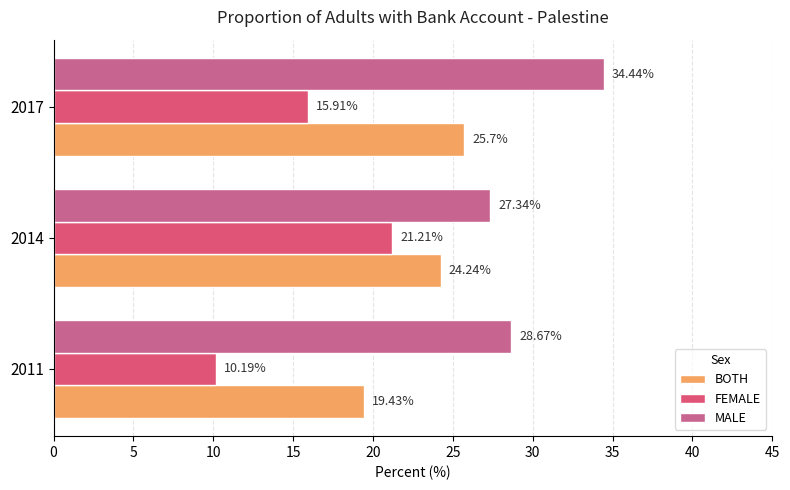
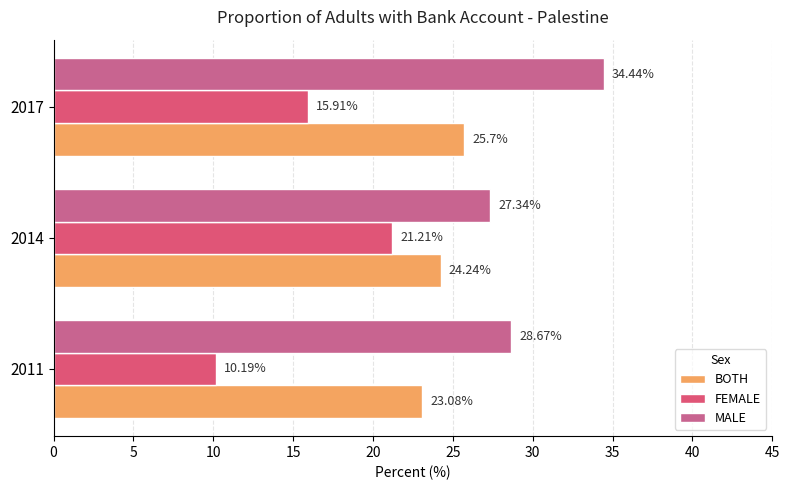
  {
    "BOTH": {
      "2017": "25.7%",
      "2014": "24.24%",
-     "2011": "19.43%"
+     "2011": "23.08%"
    }
  }
